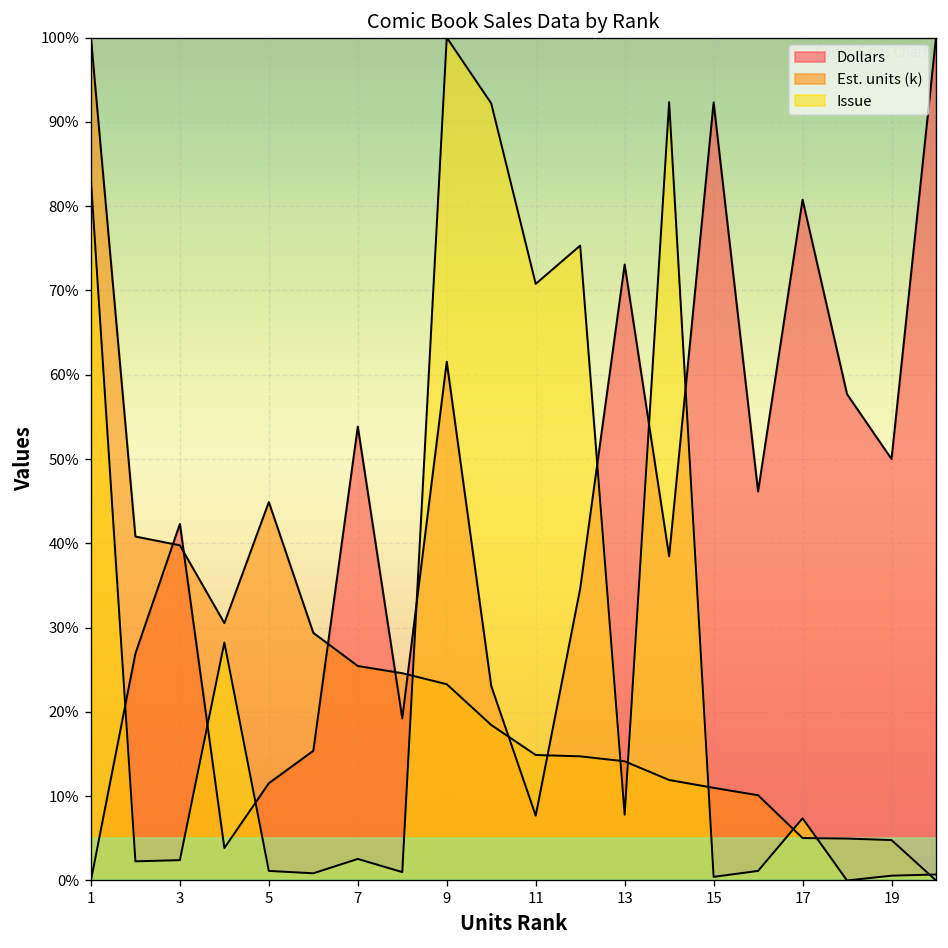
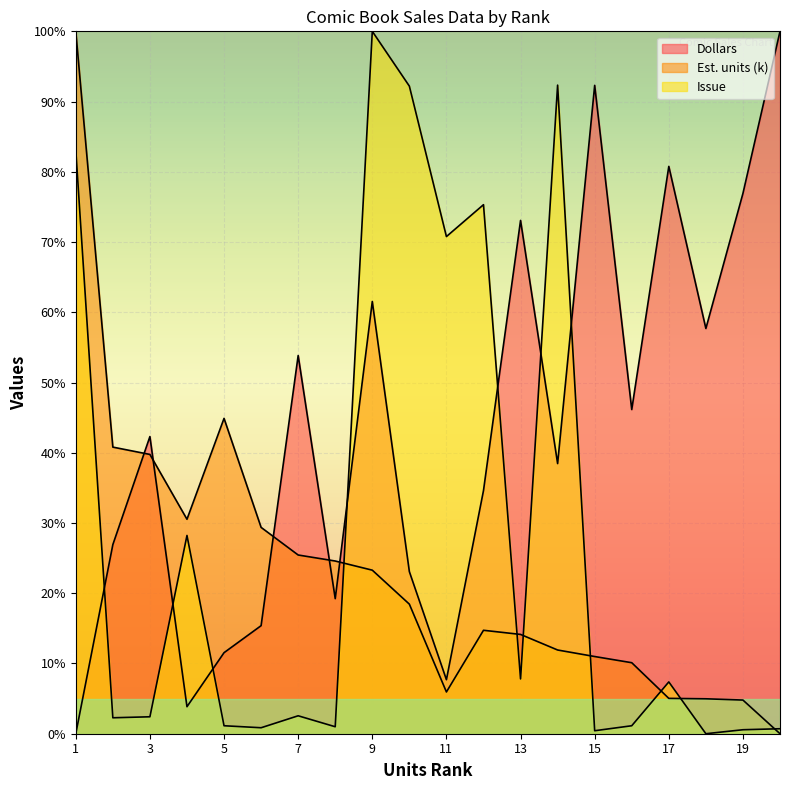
  {
    "Dollars": {
      "3": "42%",
      "5": "12%",
      "7": "54%",
      "9": "62%",
      "11": "8%",
      "13": "73%",
      "15": "92%",
      "17": "81%",
-     "19": "50%"
+     "19": "77%"
    },
    "Est. units (k)": {
      "1": "100%",
      "3": "40%",
      "5": "45%",
      "7": "25%",
      "9": "23%",
-     "11": "15%",
+     "11": "6%",
      "13": "14%",
      "15": "11%",
      "17": "5%"
    },
    "Issue": {
      "1": "83%",
      "9": "100%",
      "11": "71%",
      "13": "8%",
      "17": "7%"
    }
  }
